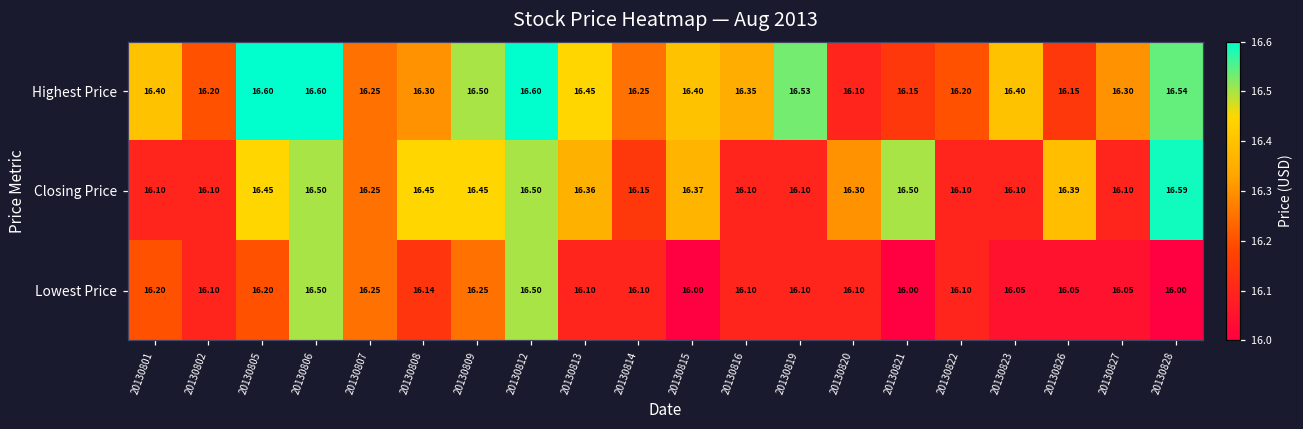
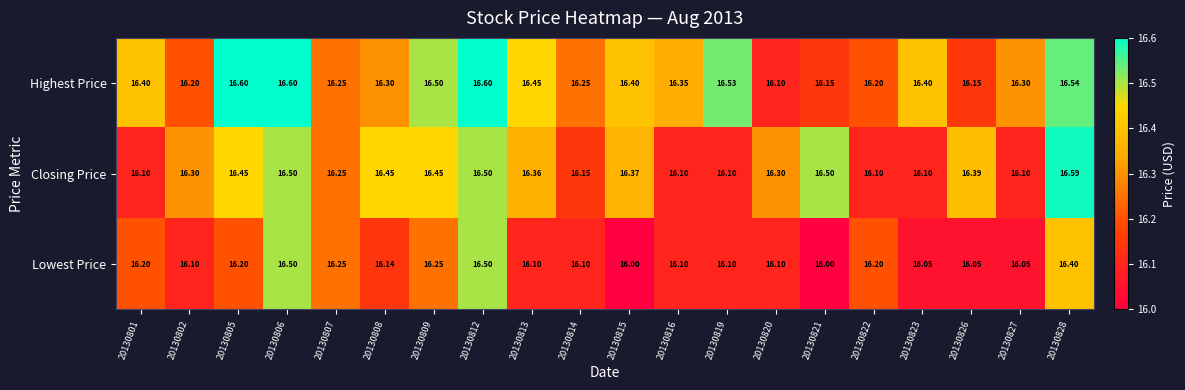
  {
    "Highest Price": {
      "20130801": 16.40,
      "20130802": 16.20,
      "20130805": 16.60,
      "20130806": 16.60,
      "20130807": 16.25,
      "20130808": 16.30,
      "20130809": 16.50,
      "20130812": 16.60,
      "20130813": 16.45,
      "20130814": 16.25,
      "20130815": 16.40,
      "20130816": 16.35,
      "20130819": 16.53,
      "20130820": 16.10,
      "20130821": 16.15,
      "20130822": 16.20,
      "20130823": 16.40,
      "20130826": 16.15,
      "20130827": 16.30,
      "20130828": 16.54
    },
    "Closing Price": {
      "20130801": 16.10,
-     "20130802": 16.10,
+     "20130802": 16.30,
      "20130805": 16.45,
      "20130806": 16.50,
      "20130807": 16.25,
      "20130808": 16.45,
      "20130809": 16.45,
      "20130812": 16.50,
      "20130813": 16.36,
      "20130814": 16.15,
      "20130815": 16.37,
      "20130816": 16.10,
      "20130819": 16.10,
      "20130820": 16.30,
      "20130821": 16.50,
      "20130822": 16.10,
      "20130823": 16.10,
      "20130826": 16.39,
      "20130827": 16.10,
      "20130828": 16.59
    },
    "Lowest Price": {
      "20130801": 16.20,
      "20130802": 16.10,
      "20130805": 16.20,
      "20130806": 16.50,
      "20130807": 16.25,
      "20130808": 16.14,
      "20130809": 16.25,
      "20130812": 16.50,
      "20130813": 16.10,
      "20130814": 16.10,
      "20130815": 16.00,
      "20130816": 16.10,
      "20130819": 16.10,
      "20130820": 16.10,
      "20130821": 16.00,
-     "20130822": 16.10,
+     "20130822": 16.20,
      "20130823": 16.05,
      "20130826": 16.05,
      "20130827": 16.05,
-     "20130828": 16.00
+     "20130828": 16.40
    }
  }
